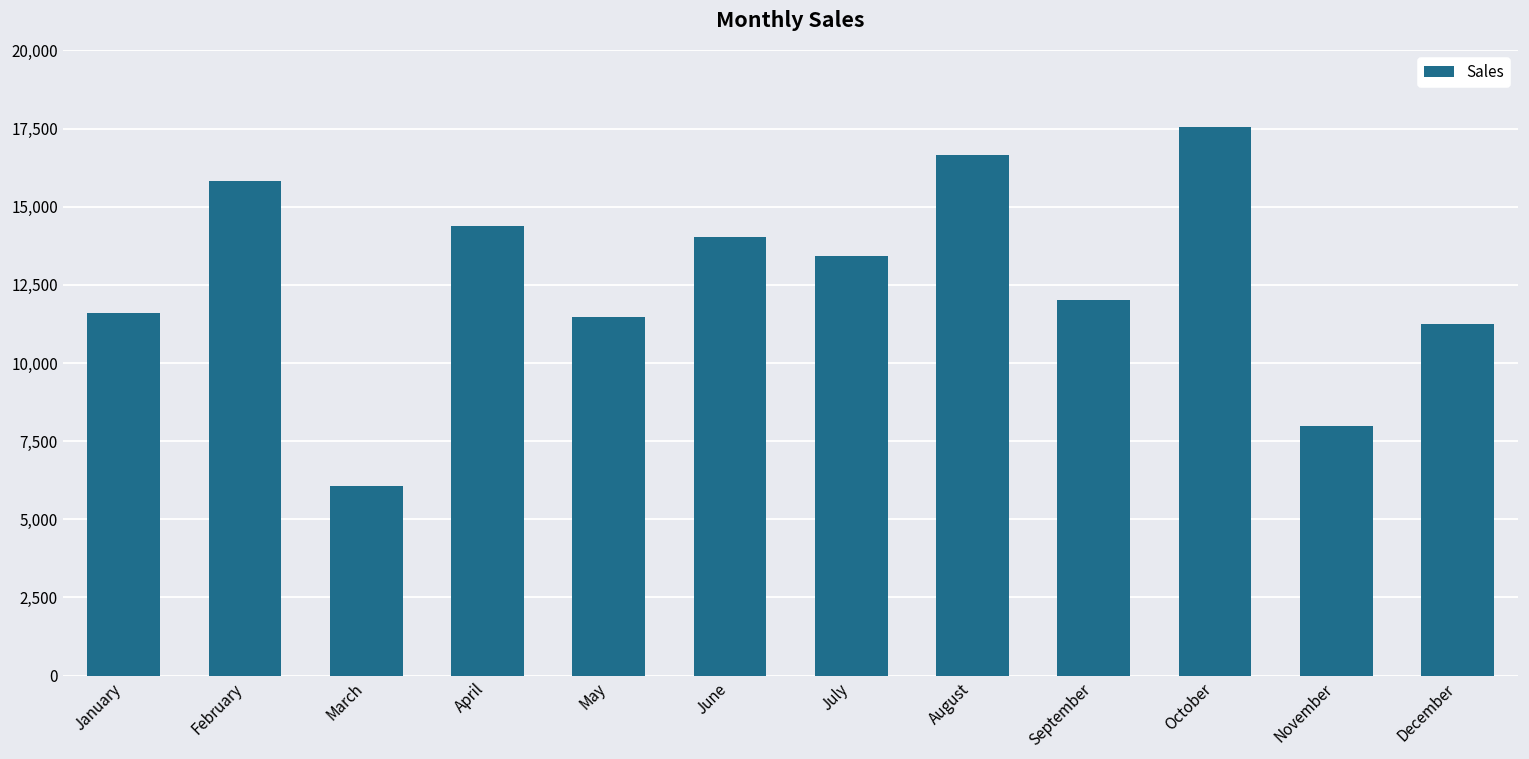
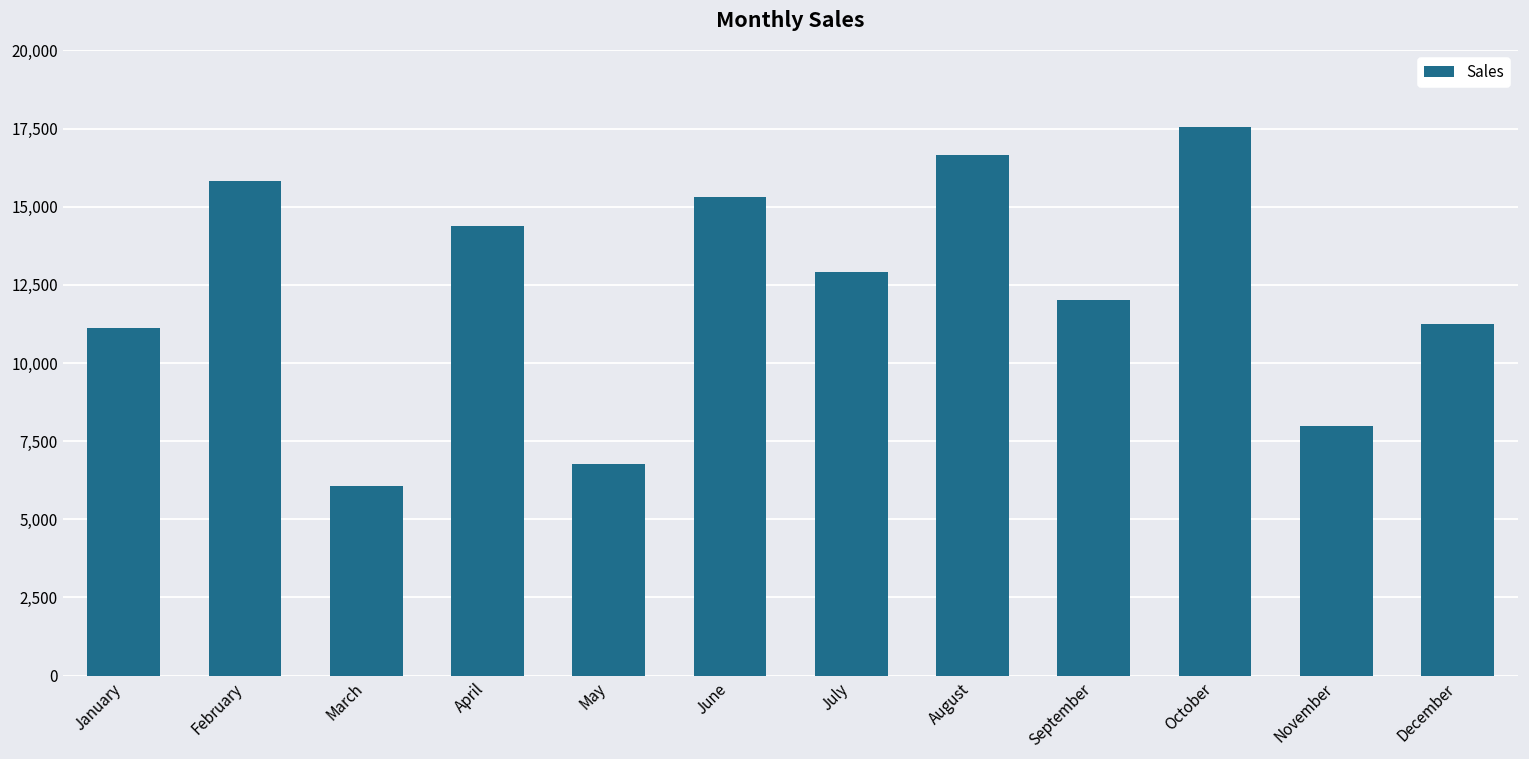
  {
-   "January": "11,600",
+   "January": "11,100",
    "February": "15,800",
    "March": "6,100",
    "April": "14,400",
-   "May": "11,500",
-   "June": "14,000",
-   "July": "13,400",
+   "May": "6,800",
+   "June": "15,300",
+   "July": "12,900",
    "August": "16,700",
    "September": "12,000",
    "October": "17,600",
    "November": "8,000",
    "December": "11,300"
  }
